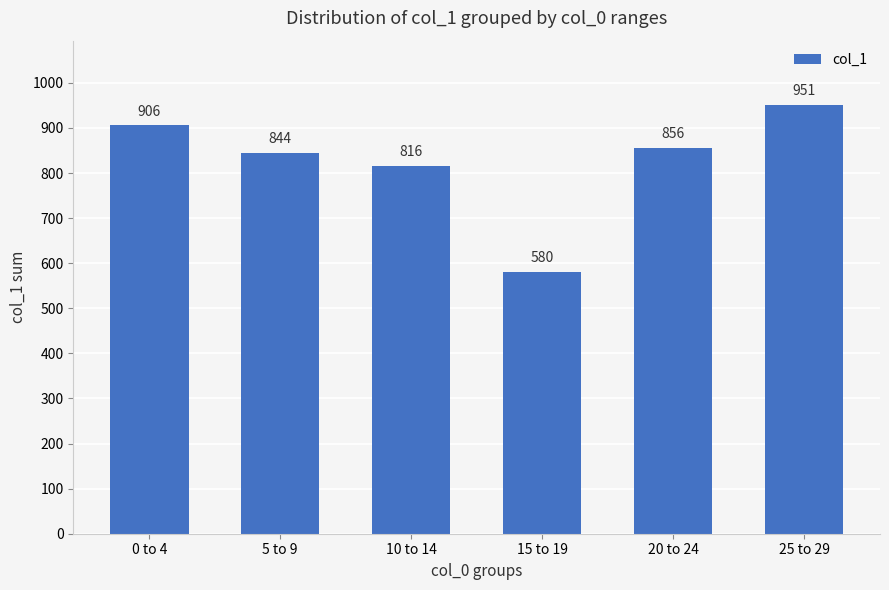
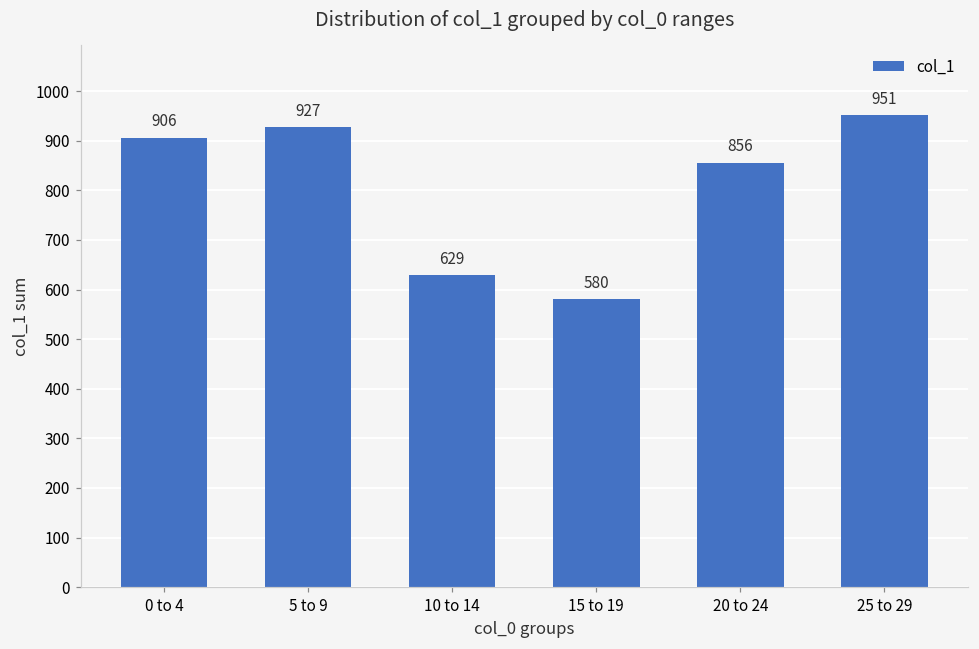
  {
    "0 to 4": 906,
-   "5 to 9": 844,
-   "10 to 14": 816,
+   "5 to 9": 927,
+   "10 to 14": 629,
    "15 to 19": 580,
    "20 to 24": 856,
    "25 to 29": 951
  }
